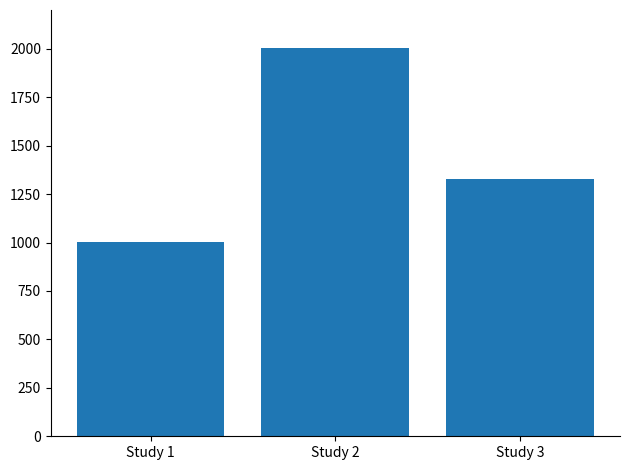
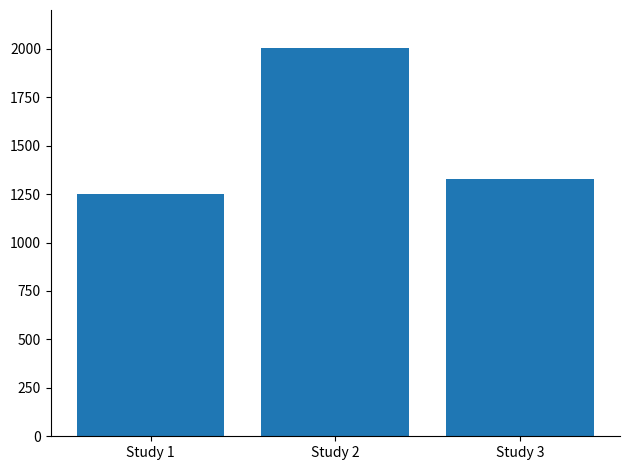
  {
-   "Study 1": 1000,
+   "Study 1": 1250,
    "Study 2": 2000,
    "Study 3": 1330
  }
